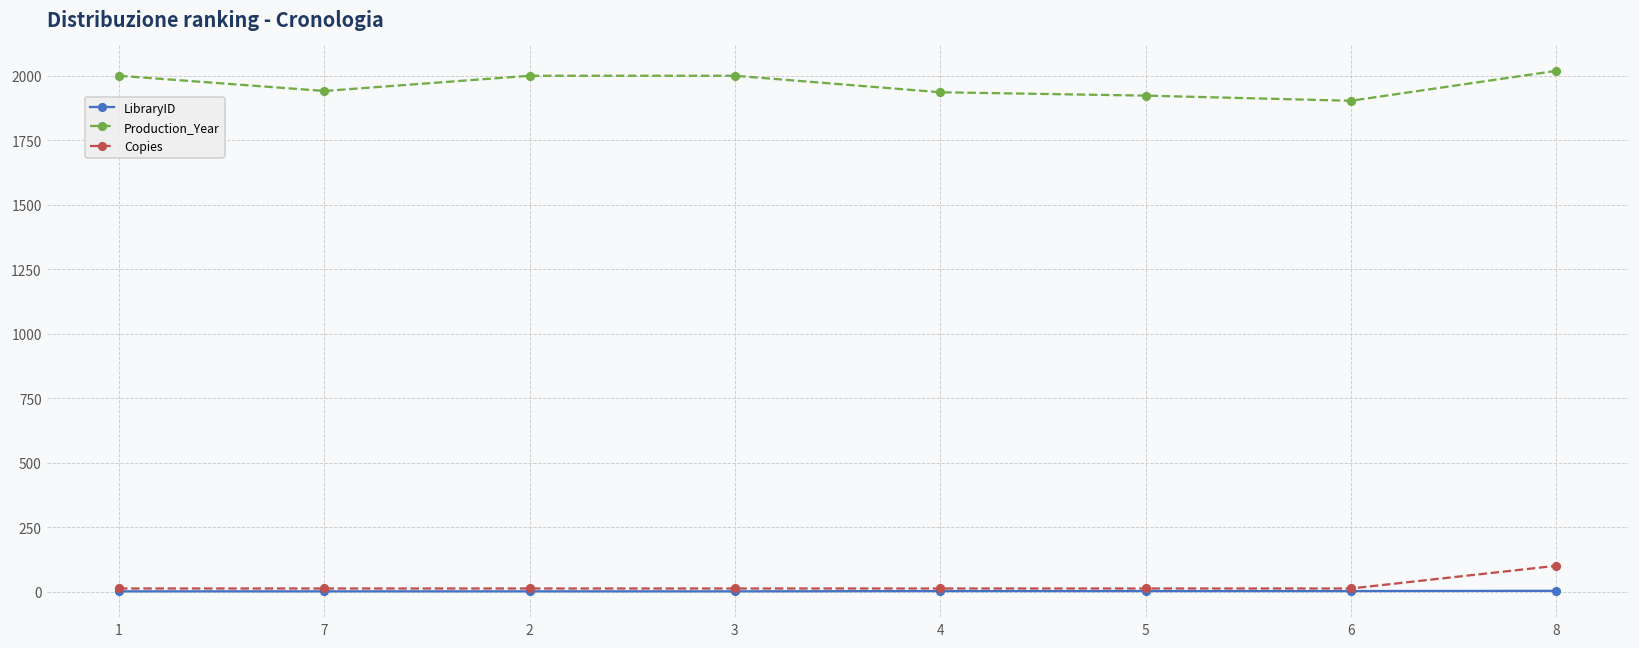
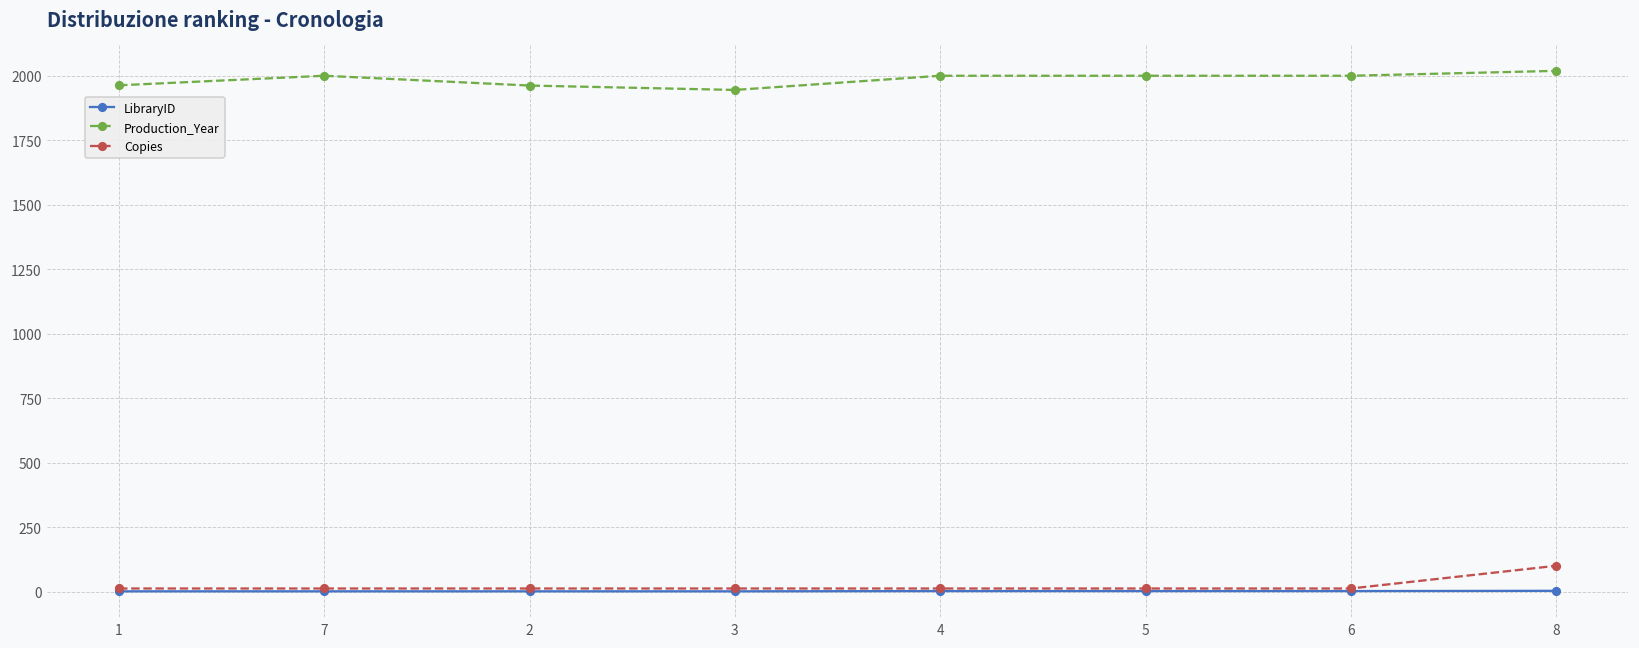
  {
    "LibraryID": {
      "1": 0,
      "7": 0,
      "2": 0,
      "3": 0,
      "8": 0
    },
    "Production_Year": {
-     "1": 2000,
-     "7": 1940,
-     "2": 2000,
-     "3": 2000,
-     "4": 1940,
-     "5": 1920,
-     "6": 1900,
+     "1": 1960,
+     "7": 2000,
+     "2": 1960,
+     "3": 1950,
+     "4": 2000,
+     "5": 2000,
+     "6": 2000,
      "8": 2020
    },
    "Copies": {
      "1": 10,
      "7": 10,
      "2": 10,
      "3": 10,
      "8": 100
    }
  }
